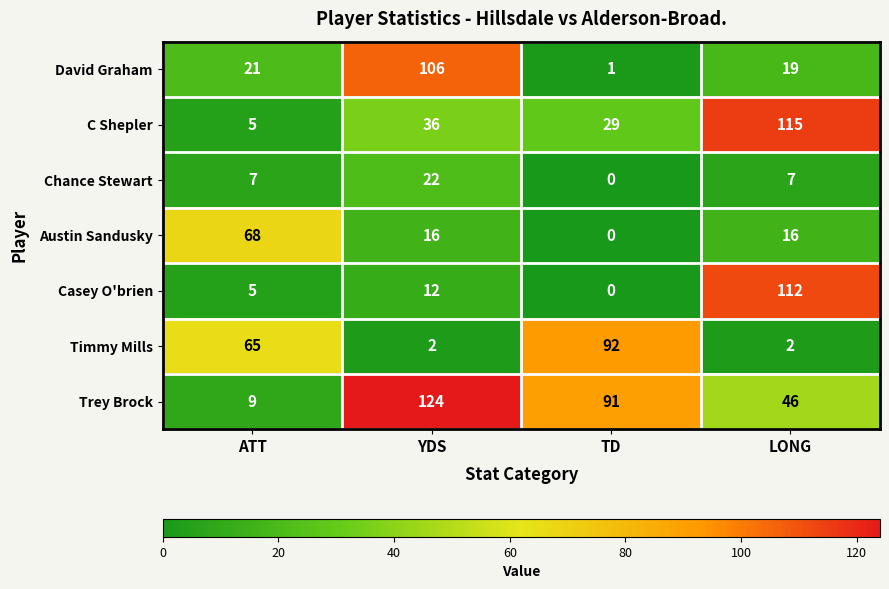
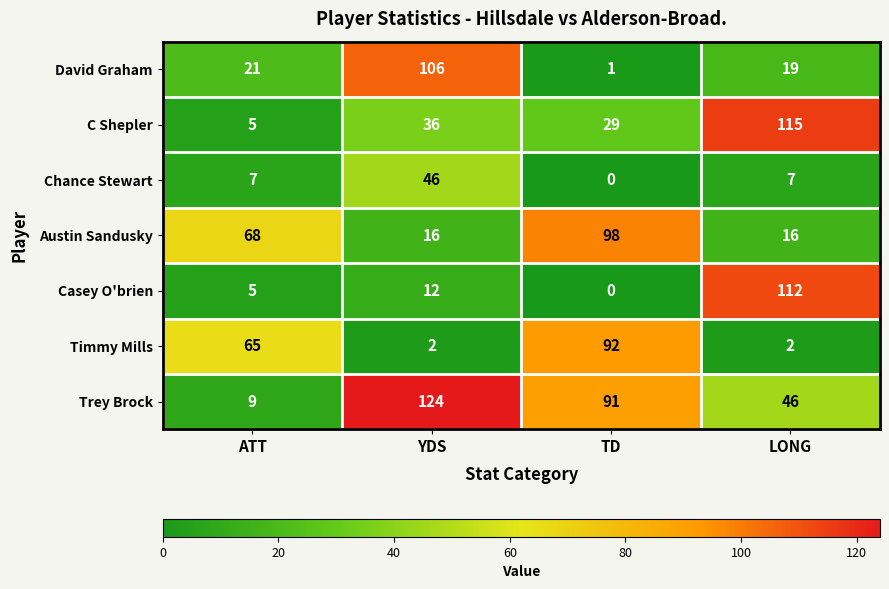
  {
    "David Graham": {
      "ATT": 21,
      "YDS": 106,
      "TD": 1,
      "LONG": 19
    },
    "C Shepler": {
      "ATT": 5,
      "YDS": 36,
      "TD": 29,
      "LONG": 115
    },
    "Chance Stewart": {
      "ATT": 7,
-     "YDS": 22,
+     "YDS": 46,
      "TD": 0,
      "LONG": 7
    },
    "Austin Sandusky": {
      "ATT": 68,
      "YDS": 16,
-     "TD": 0,
+     "TD": 98,
      "LONG": 16
    },
    "Casey O'brien": {
      "ATT": 5,
      "YDS": 12,
      "TD": 0,
      "LONG": 112
    },
    "Timmy Mills": {
      "ATT": 65,
      "YDS": 2,
      "TD": 92,
      "LONG": 2
    },
    "Trey Brock": {
      "ATT": 9,
      "YDS": 124,
      "TD": 91,
      "LONG": 46
    }
  }
